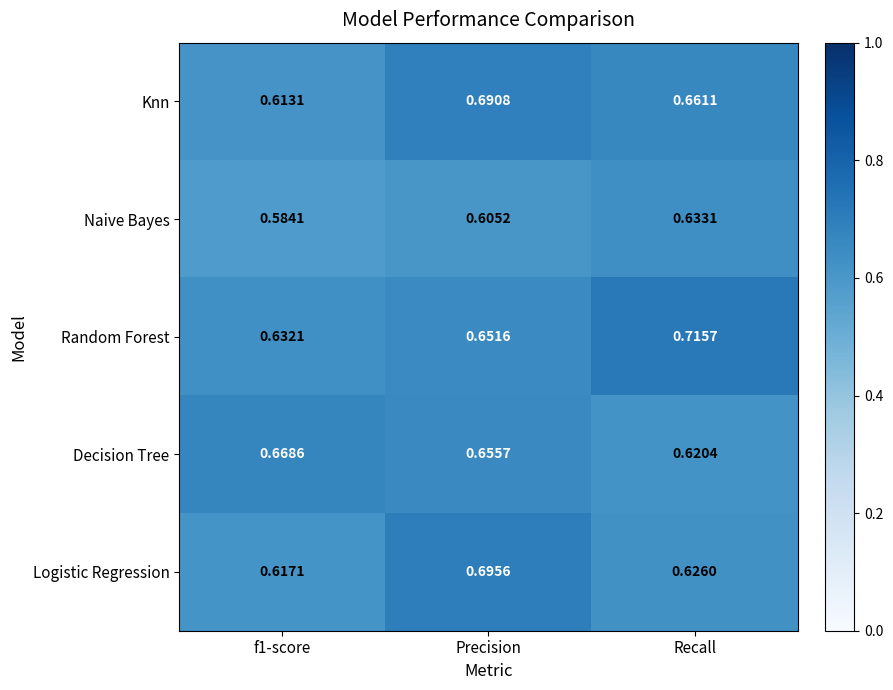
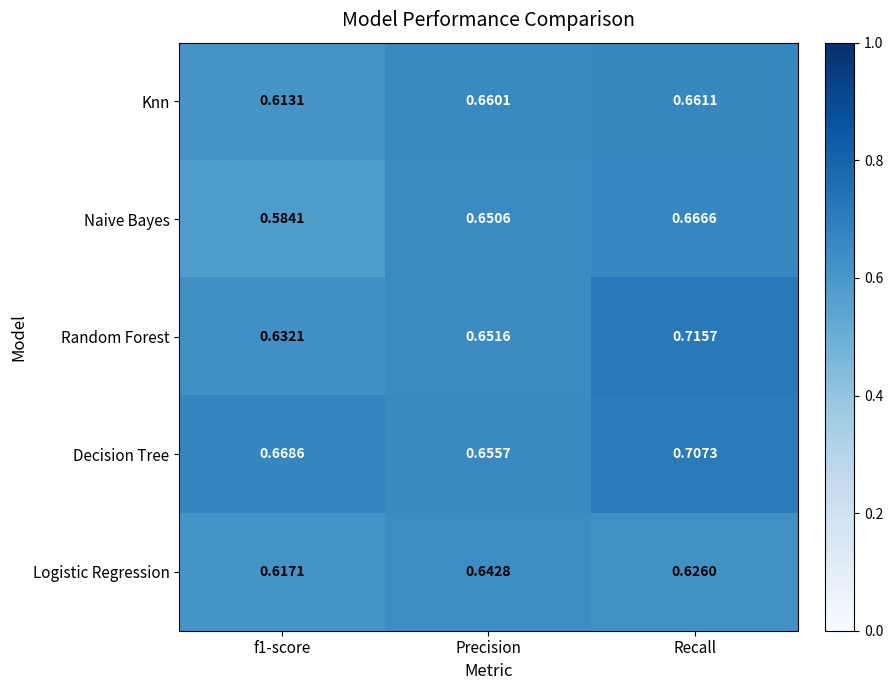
  {
    "Knn": {
      "f1-score": 0.6131,
-     "Precision": 0.6908,
+     "Precision": 0.6601,
      "Recall": 0.6611
    },
    "Naive Bayes": {
      "f1-score": 0.5841,
-     "Precision": 0.6052,
-     "Recall": 0.6331
+     "Precision": 0.6506,
+     "Recall": 0.6666
    },
    "Random Forest": {
      "f1-score": 0.6321,
      "Precision": 0.6516,
      "Recall": 0.7157
    },
    "Decision Tree": {
      "f1-score": 0.6686,
      "Precision": 0.6557,
-     "Recall": 0.6204
+     "Recall": 0.7073
    },
    "Logistic Regression": {
      "f1-score": 0.6171,
-     "Precision": 0.6956,
+     "Precision": 0.6428,
      "Recall": 0.6260
    }
  }
